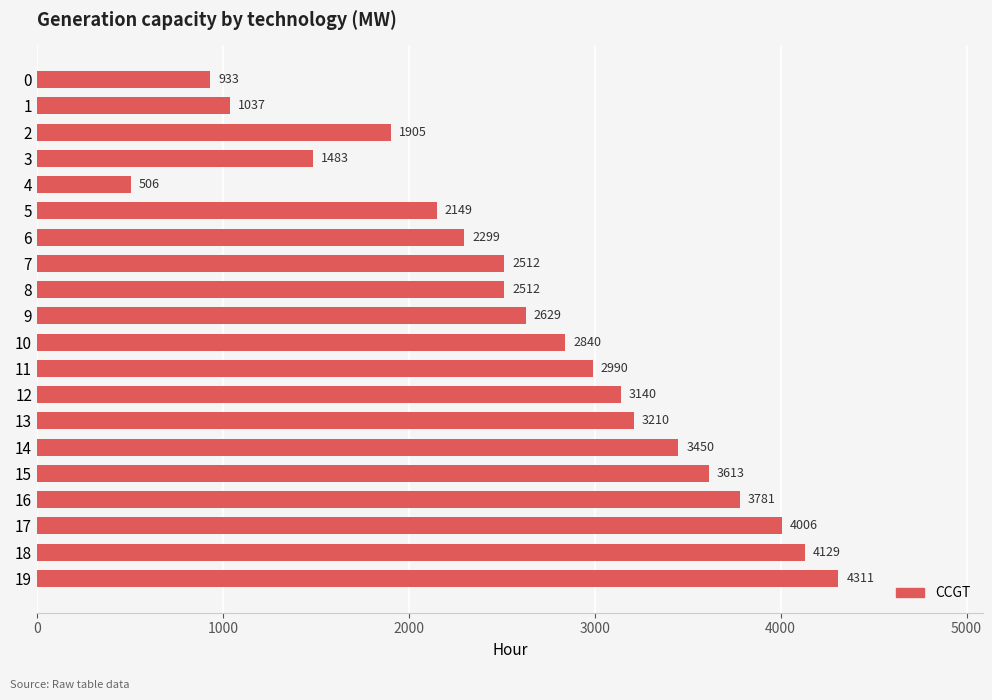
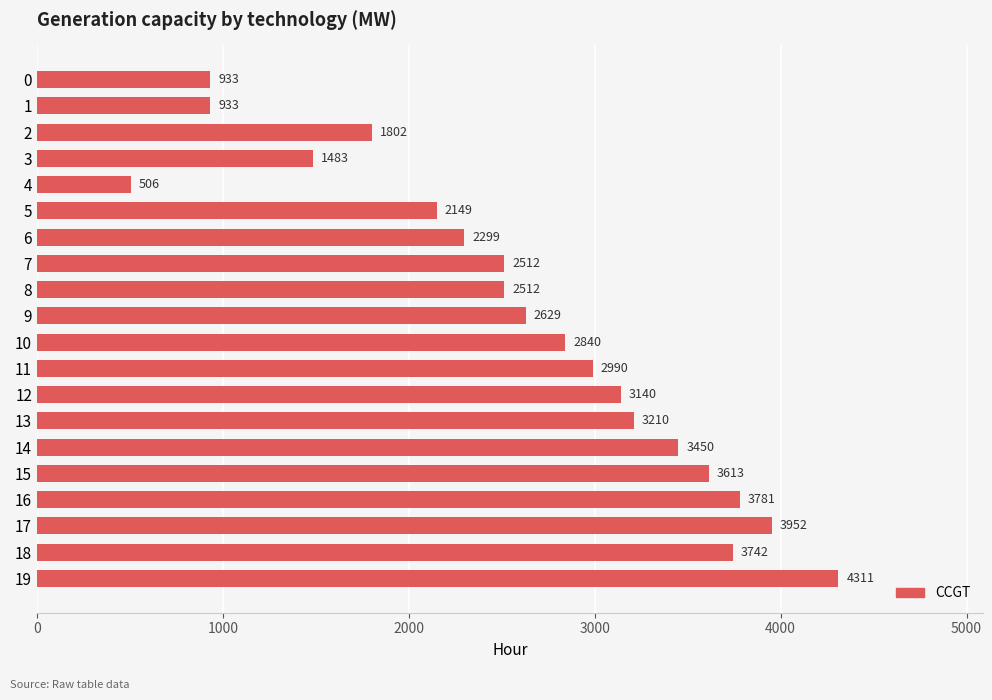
  {
    "0": 933,
-   "1": 1037,
-   "2": 1905,
+   "1": 933,
+   "2": 1802,
    "3": 1483,
    "4": 506,
    "5": 2149,
    "6": 2299,
    "7": 2512,
    "8": 2512,
    "9": 2629,
    "10": 2840,
    "11": 2990,
    "12": 3140,
    "13": 3210,
    "14": 3450,
    "15": 3613,
    "16": 3781,
-   "17": 4006,
-   "18": 4129,
+   "17": 3952,
+   "18": 3742,
    "19": 4311
  }
